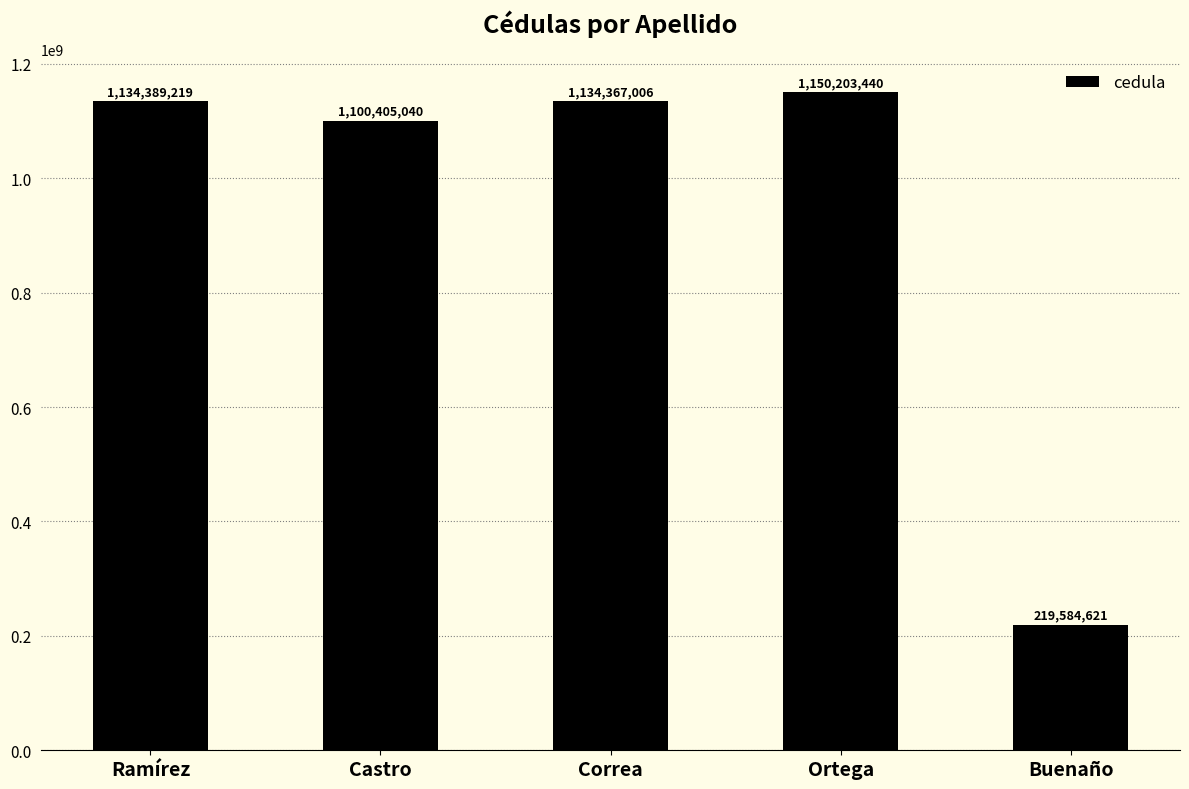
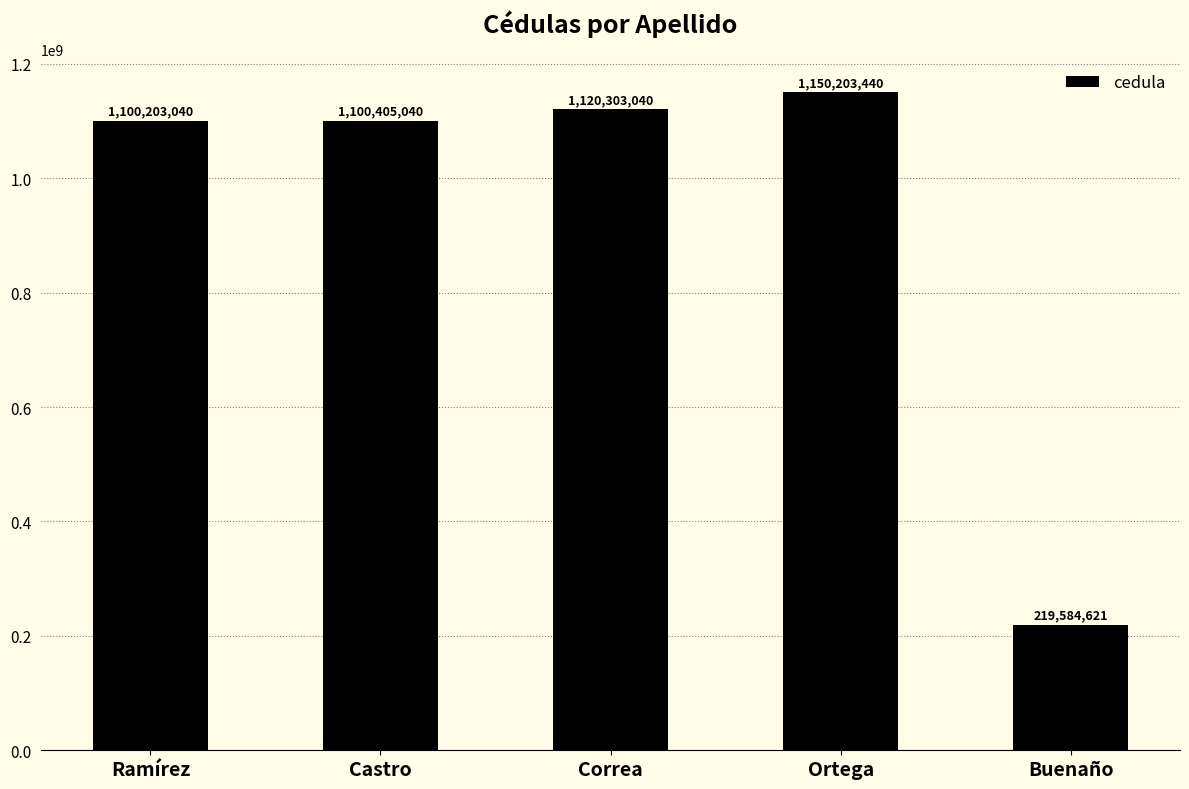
  {
-   "Ramírez": "1,134,389,219",
+   "Ramírez": "1,100,203,040",
    "Castro": "1,100,405,040",
-   "Correa": "1,134,367,006",
+   "Correa": "1,120,303,040",
    "Ortega": "1,150,203,440",
    "Buenaño": "219,584,621"
  }
